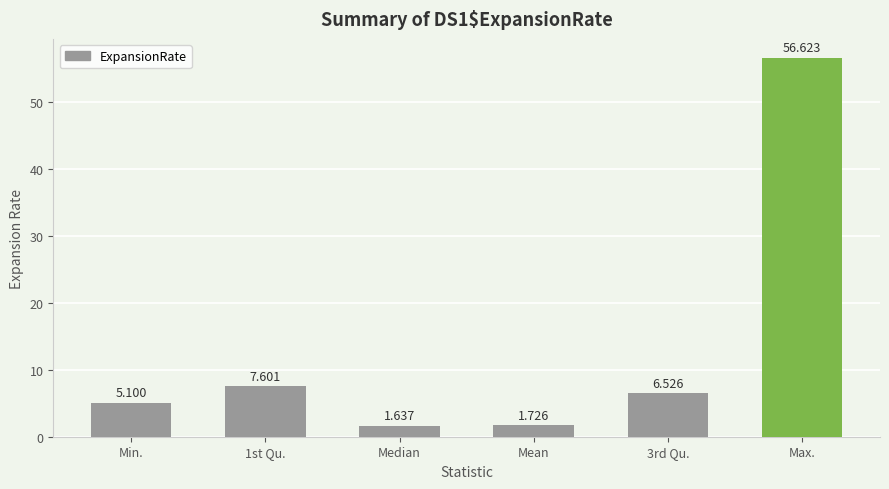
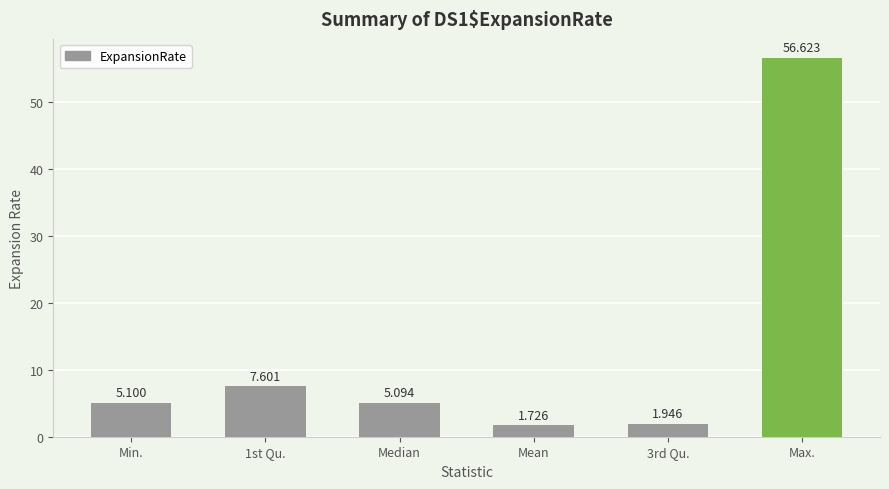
  {
    "Min.": 5.100,
    "1st Qu.": 7.601,
-   "Median": 1.637,
+   "Median": 5.094,
    "Mean": 1.726,
-   "3rd Qu.": 6.526,
+   "3rd Qu.": 1.946,
    "Max.": 56.623
  }
